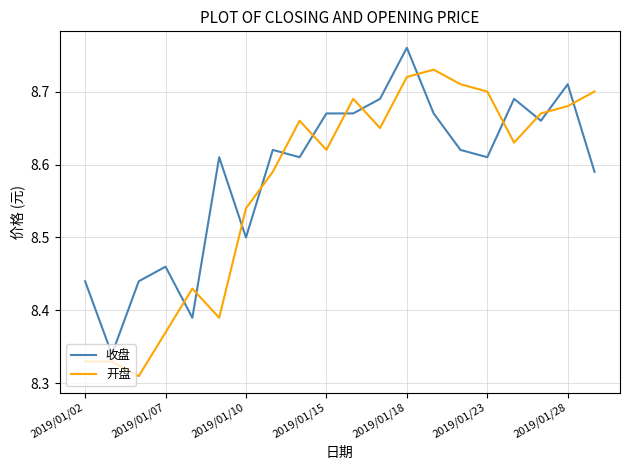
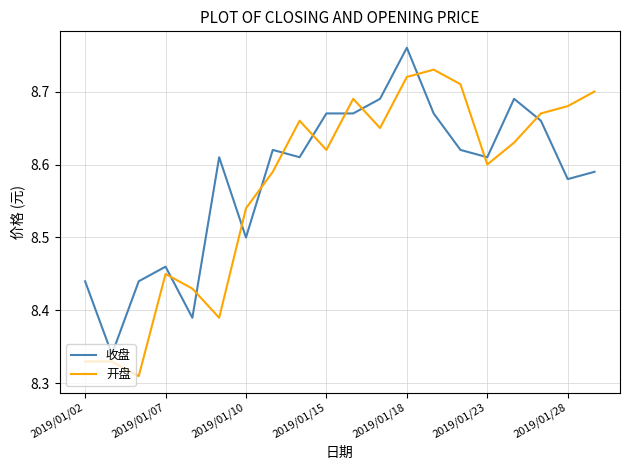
  {
    "收盘": {
      "2019/01/02": 8.44,
      "2019/01/07": 8.46,
      "2019/01/10": 8.50,
      "2019/01/15": 8.67,
      "2019/01/18": 8.76,
      "2019/01/23": 8.61,
-     "2019/01/28": 8.71
+     "2019/01/28": 8.58
    },
    "开盘": {
-     "2019/01/07": 8.37,
+     "2019/01/07": 8.45,
      "2019/01/10": 8.54,
      "2019/01/15": 8.62,
      "2019/01/18": 8.72,
-     "2019/01/23": 8.7,
+     "2019/01/23": 8.6,
      "2019/01/28": 8.68
    }
  }
